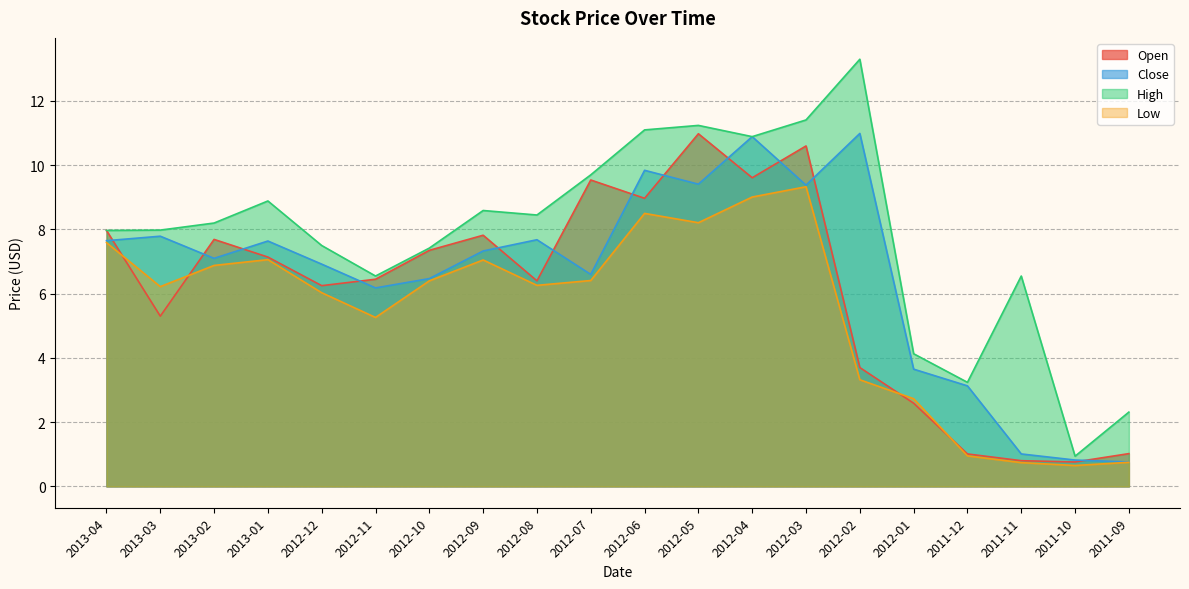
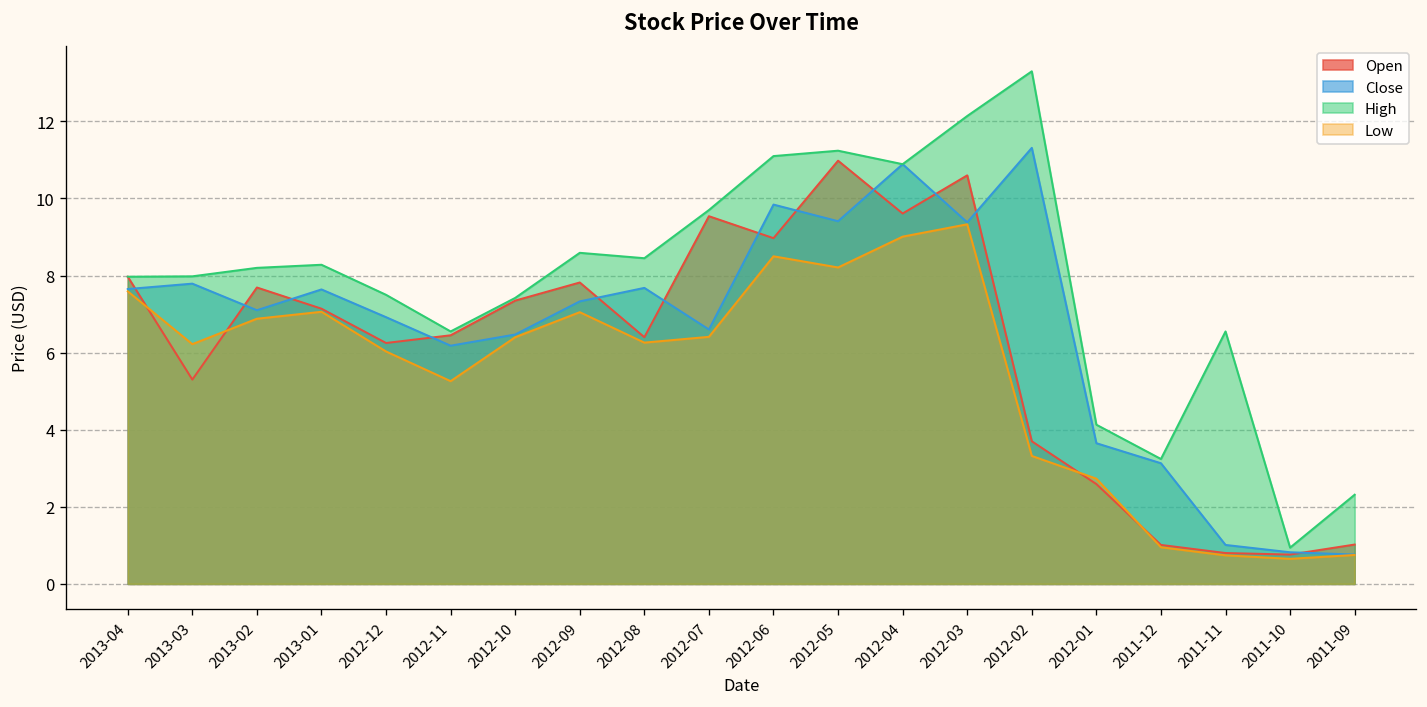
  {
    "Open": {
      "2013-03": 5.3,
      "2013-02": 7.7,
      "2012-12": 6.3,
      "2012-11": 6.5,
      "2012-09": 7.8,
      "2012-08": 6.4,
      "2012-07": 9.5,
      "2012-06": 9.0,
      "2012-05": 11.0,
      "2012-04": 9.6,
      "2012-03": 10.6,
      "2012-02": 3.7,
      "2012-01": 2.6,
      "2011-09": 1.0
    },
    "Close": {
      "2013-03": 7.8,
      "2013-02": 7.1,
      "2013-01": 7.6,
      "2012-12": 6.9,
      "2012-11": 6.2,
      "2012-09": 7.3,
      "2012-08": 7.7,
      "2012-07": 6.6,
      "2012-06": 9.8,
      "2012-05": 9.4,
-     "2012-02": 11.0,
+     "2012-02": 11.3,
      "2012-01": 3.7,
      "2011-12": 3.1,
      "2011-11": 1.0
    },
    "High": {
      "2013-03": 8.0,
      "2013-02": 8.2,
-     "2013-01": 8.9,
+     "2013-01": 8.3,
      "2012-12": 7.5,
      "2012-11": 6.6,
      "2012-09": 8.6,
      "2012-08": 8.5,
      "2012-07": 9.7,
      "2012-06": 11.1,
      "2012-05": 11.2,
-     "2012-03": 11.4,
+     "2012-03": 12.1,
      "2012-02": 13.3,
      "2012-01": 4.1,
      "2011-12": 3.2,
      "2011-11": 6.5,
      "2011-10": 0.9,
      "2011-09": 2.3
    },
    "Low": {
      "2013-03": 6.2,
      "2013-02": 6.9,
      "2012-12": 6.0,
      "2012-11": 5.3,
      "2012-09": 7.1,
      "2012-08": 6.3,
      "2012-07": 6.4,
      "2012-06": 8.5,
      "2012-05": 8.2,
      "2012-04": 9.0,
      "2012-02": 3.3,
      "2012-01": 2.7,
      "2011-10": 0.7
    }
  }
